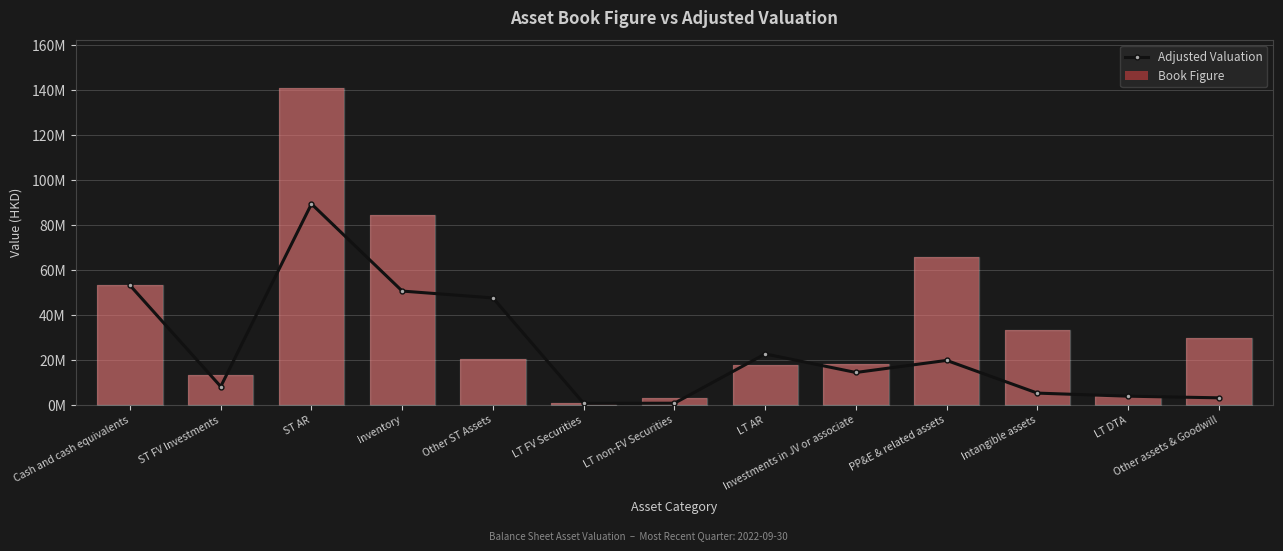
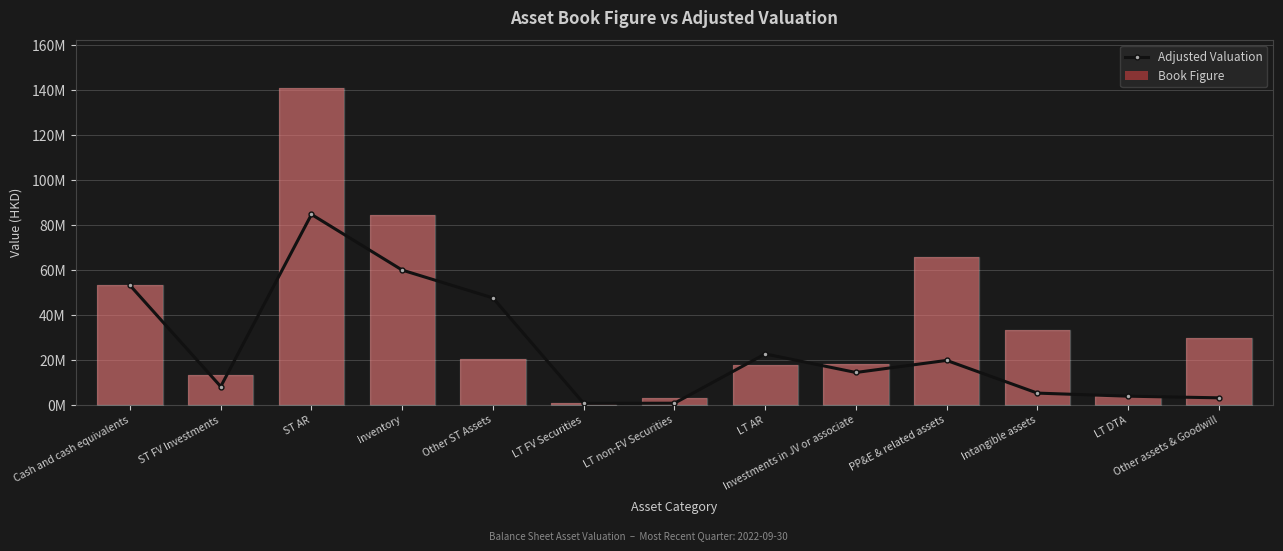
  {
    "Adjusted Valuation": {
      "Cash and cash equivalents": 53000000,
      "ST FV Investments": 8000000,
-     "ST AR": 89000000,
-     "Inventory": 50000000,
+     "ST AR": 85000000,
+     "Inventory": 60000000,
      "Other ST Assets": 47000000,
      "LT FV Securities": 1000000,
      "LT non-FV Securities": 1000000,
      "LT AR": 23000000,
      "Investments in JV or associate": 14000000,
      "PP&E & related assets": 20000000,
      "Intangible assets": 5000000,
      "LT DTA": 4000000,
      "Other assets & Goodwill": 3000000
    },
    "Book Figure": {
      "Cash and cash equivalents": 53000000,
      "ST FV Investments": 13000000,
      "ST AR": 141000000,
      "Inventory": 84000000,
      "Other ST Assets": 20000000,
      "LT non-FV Securities": 3000000,
      "LT AR": 17000000,
      "Investments in JV or associate": 18000000,
      "PP&E & related assets": 65000000,
      "Intangible assets": 33000000,
      "LT DTA": 4000000,
      "Other assets & Goodwill": 30000000
    }
  }
